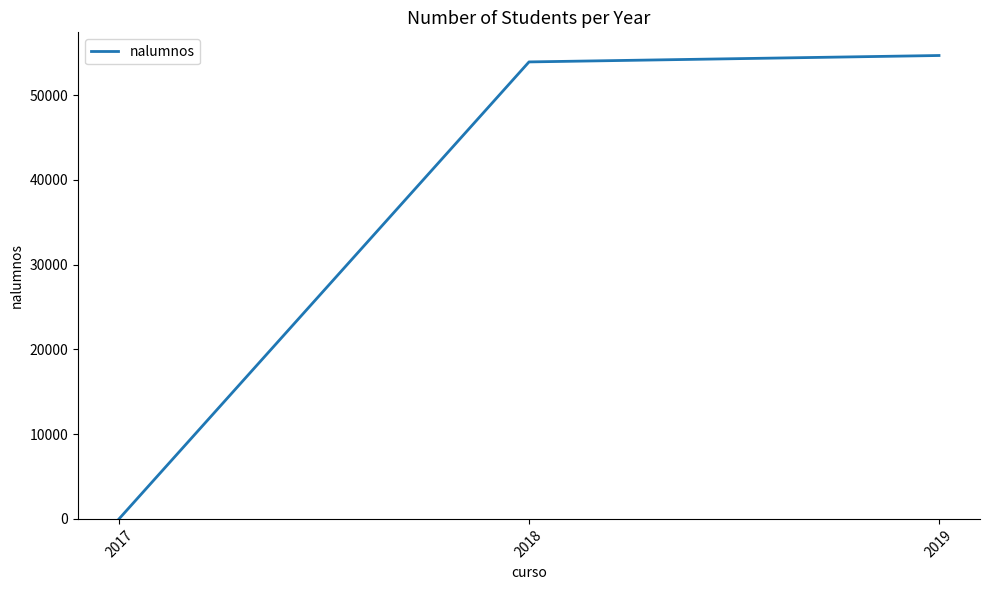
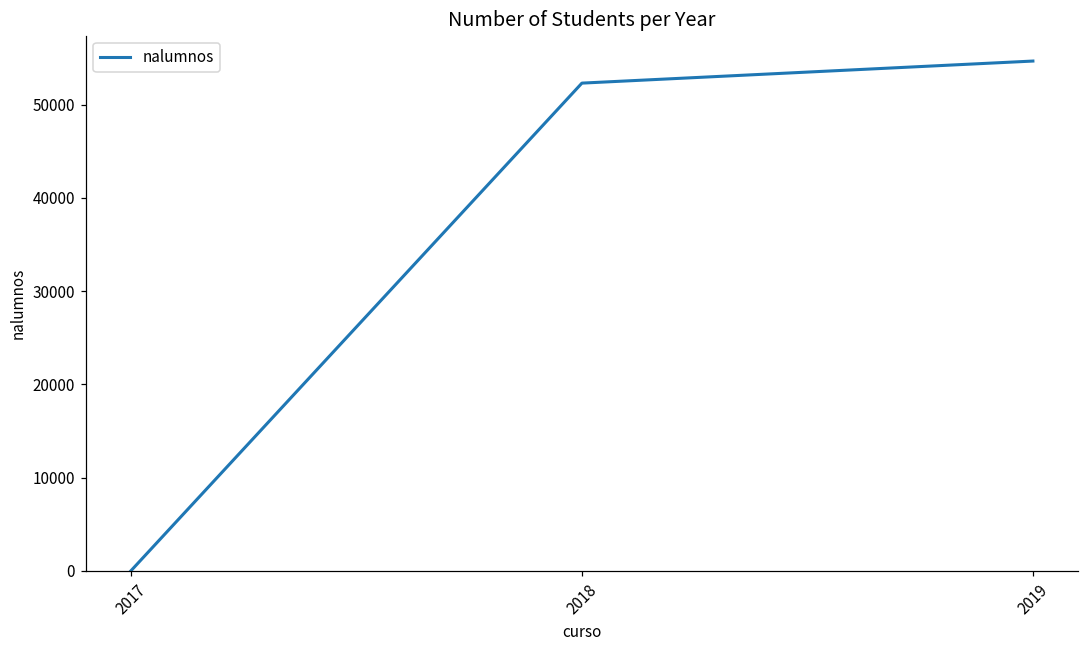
  {
    "2017": 0,
-   "2018": 54000,
+   "2018": 52000,
    "2019": 55000
  }
